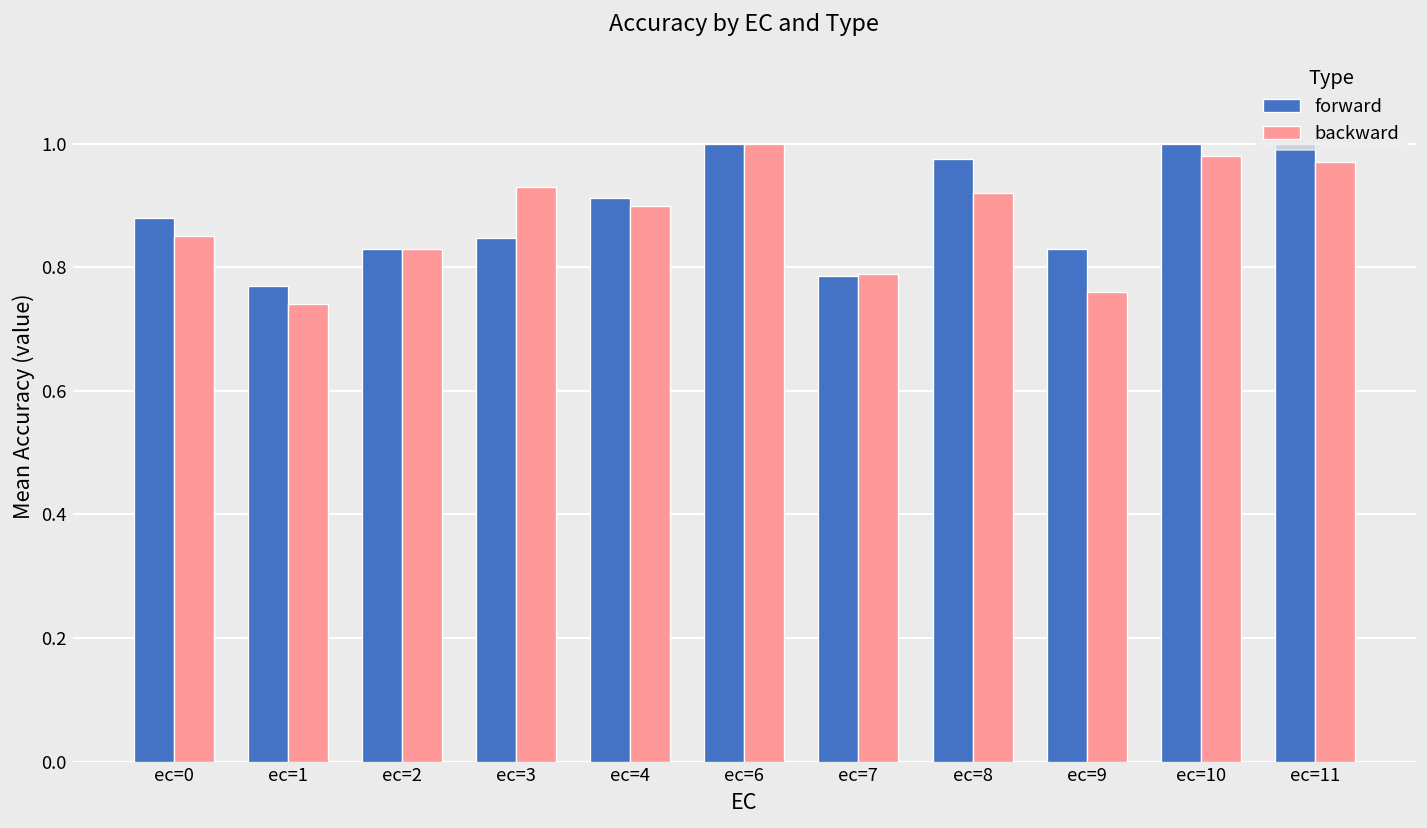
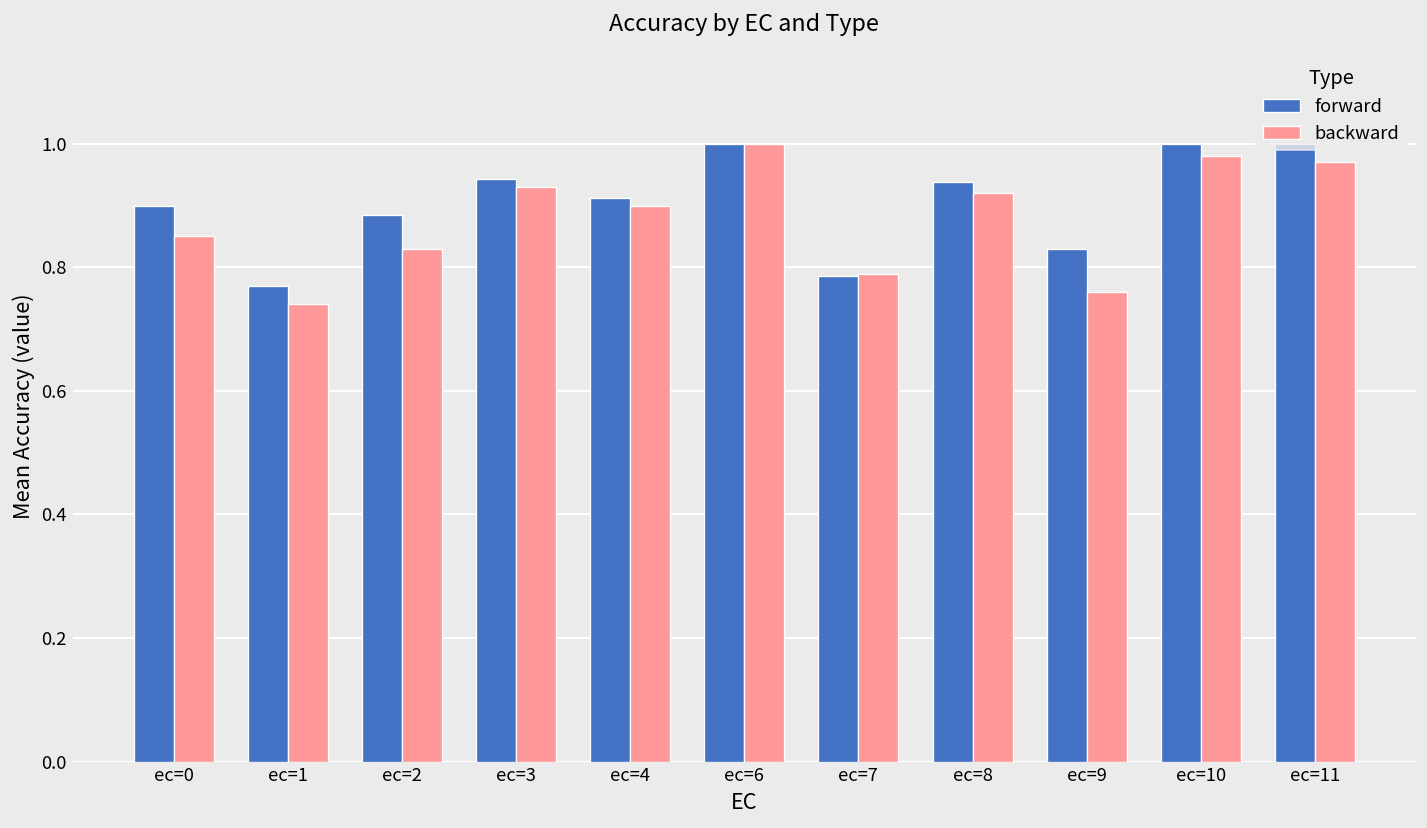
  {
    "forward": {
-     "ec=0": 0.88,
+     "ec=0": 0.90,
      "ec=1": 0.77,
-     "ec=2": 0.83,
-     "ec=3": 0.85,
+     "ec=2": 0.89,
+     "ec=3": 0.94,
      "ec=4": 0.91,
      "ec=6": 1.00,
      "ec=7": 0.79,
-     "ec=8": 0.98,
+     "ec=8": 0.94,
      "ec=9": 0.83,
      "ec=10": 1.00
    },
    "backward": {
      "ec=0": 0.85,
      "ec=1": 0.74,
      "ec=2": 0.83,
      "ec=3": 0.93,
      "ec=4": 0.90,
      "ec=6": 1.00,
      "ec=7": 0.79,
      "ec=8": 0.92,
      "ec=9": 0.76,
      "ec=10": 0.98,
      "ec=11": 0.97
    }
  }
